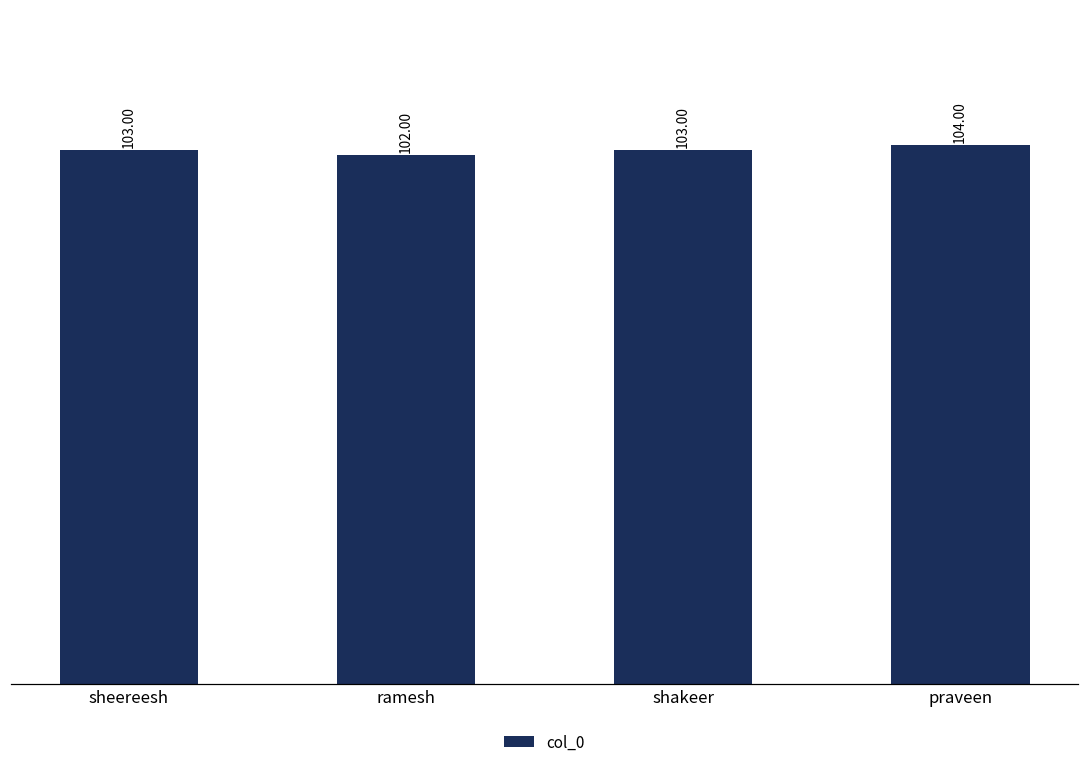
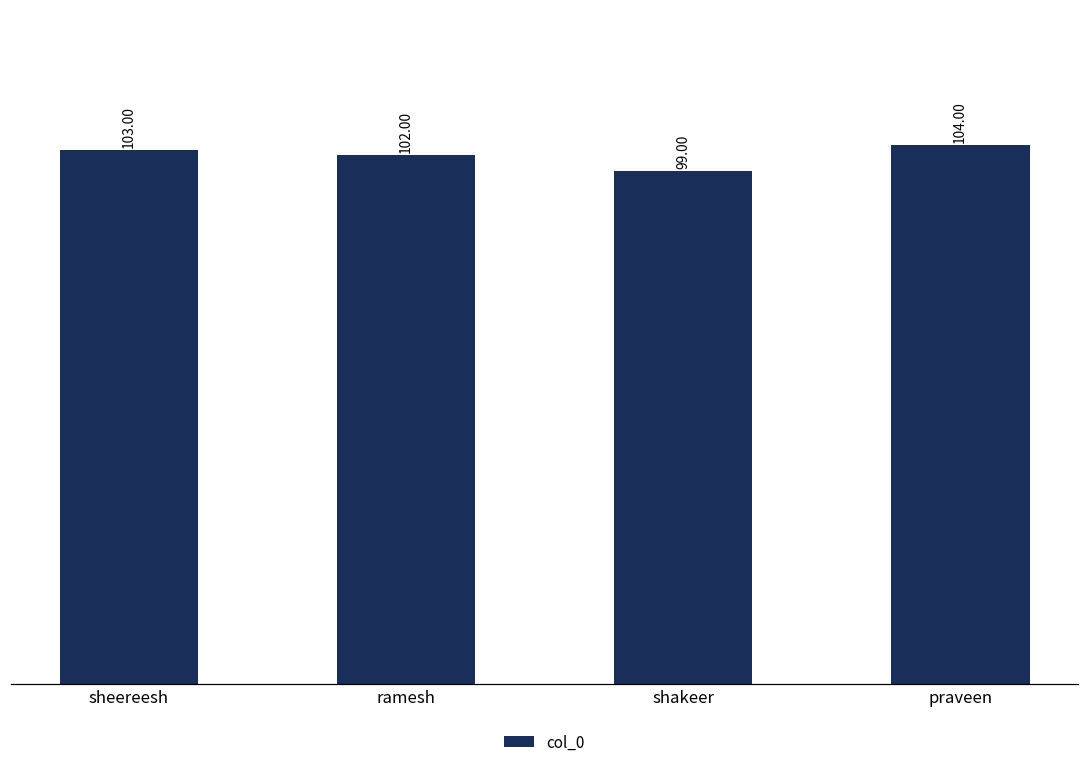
  {
    "sheereesh": 103.00,
    "ramesh": 102.00,
-   "shakeer": 103.00,
+   "shakeer": 99.00,
    "praveen": 104.00
  }
